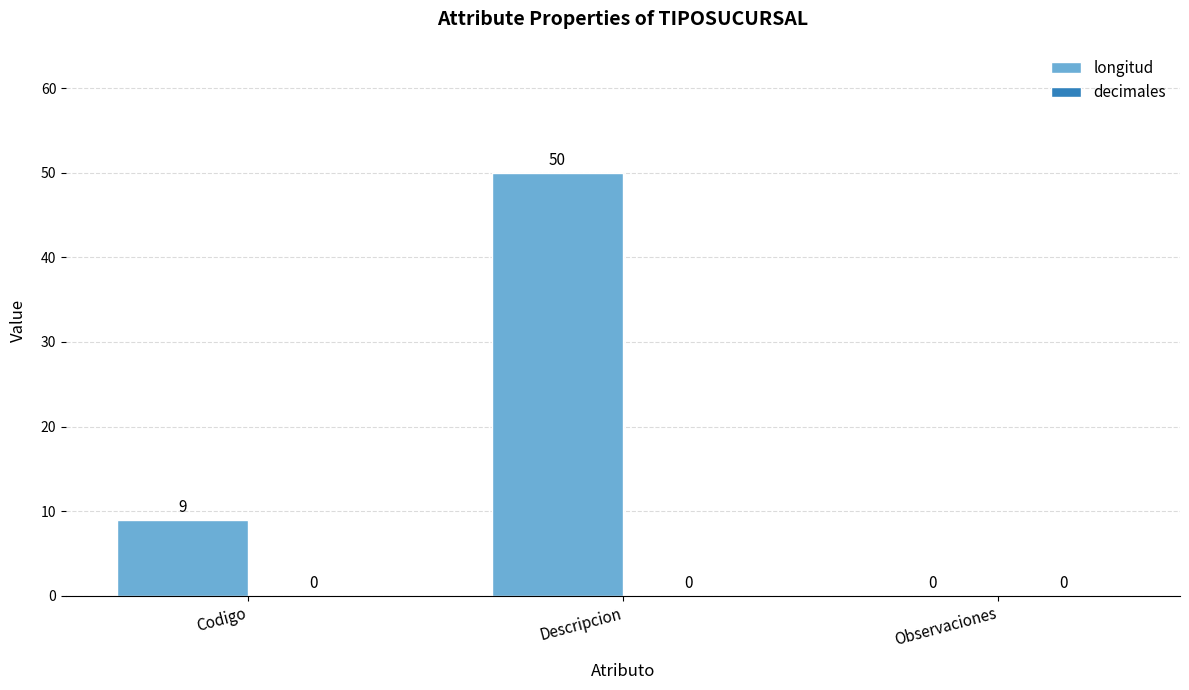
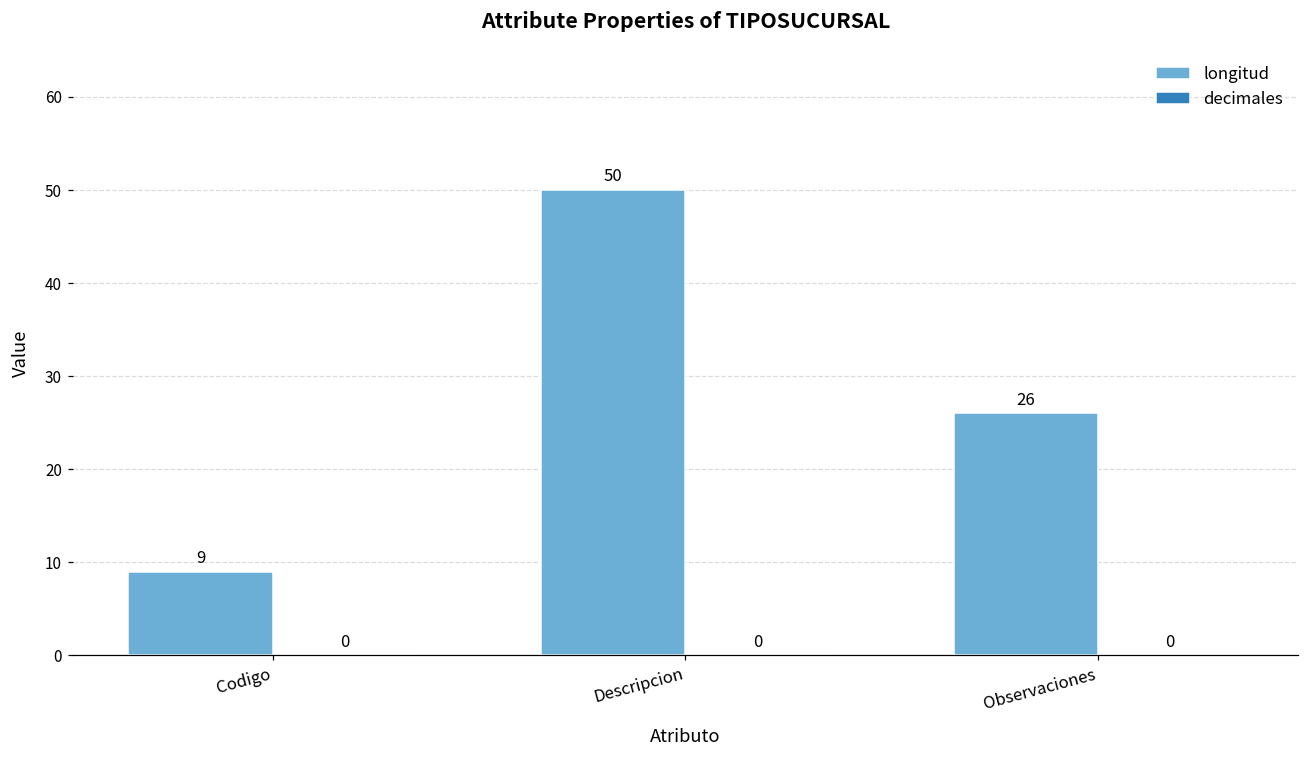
  {
    "longitud": {
      "Codigo": 9,
      "Descripcion": 50,
-     "Observaciones": 0
+     "Observaciones": 26
    },
    "decimales": {
      "Codigo": 0,
      "Descripcion": 0,
      "Observaciones": 0
    }
  }
